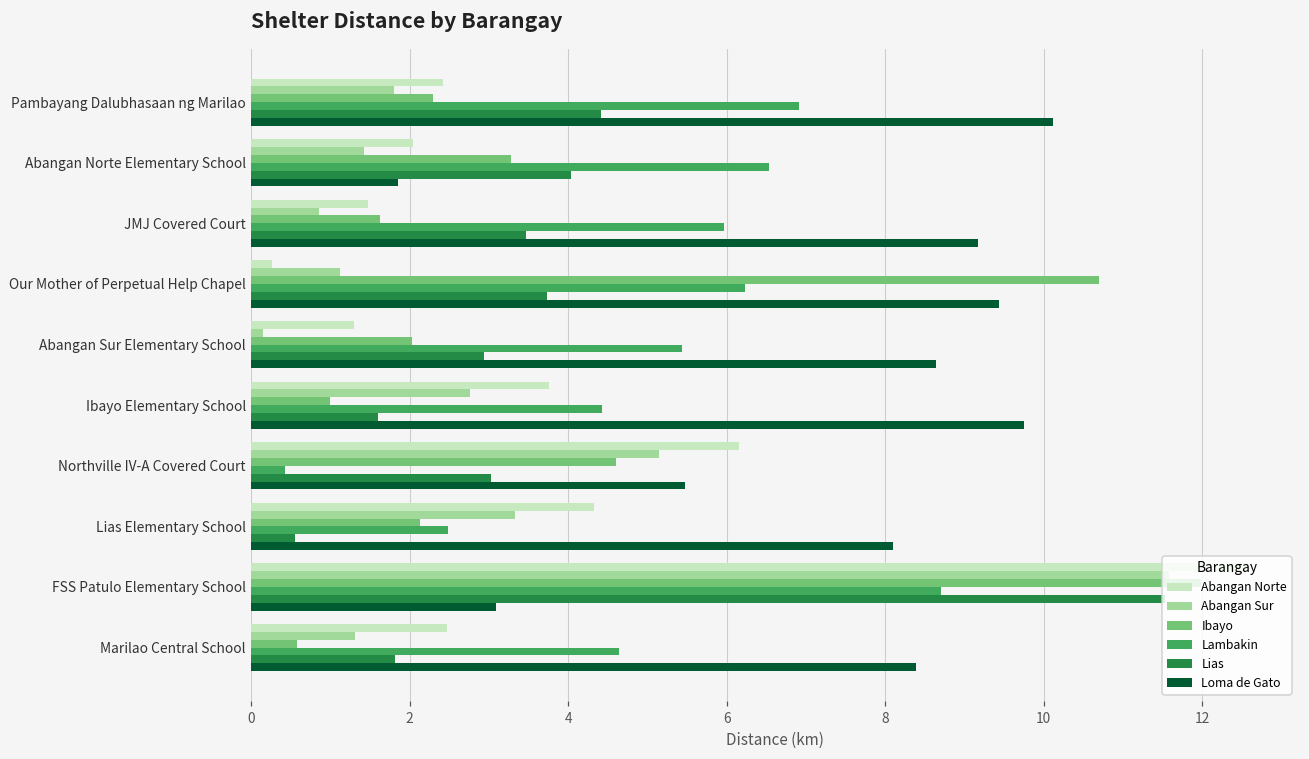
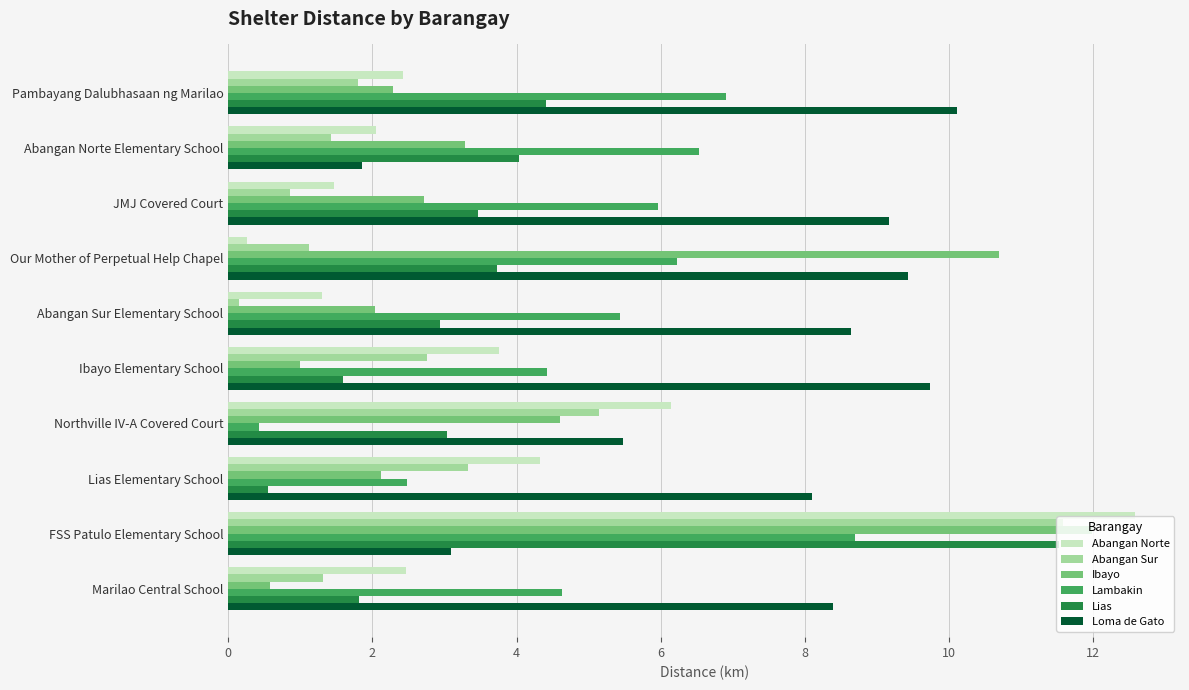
  {
    "Ibayo": {
      "Pambayang Dalubhasaan ng Marilao": 2.3,
      "Abangan Norte Elementary School": 3.3,
-     "JMJ Covered Court": 1.6,
+     "JMJ Covered Court": 2.7,
      "Our Mother of Perpetual Help Chapel": 10.7,
      "Abangan Sur Elementary School": 2.0,
      "Ibayo Elementary School": 1.0,
      "Northville IV-A Covered Court": 4.6,
      "Lias Elementary School": 2.1,
      "Marilao Central School": 0.6
    },
    "Loma de Gato": {
      "Pambayang Dalubhasaan ng Marilao": 10.1,
      "Abangan Norte Elementary School": 1.9,
      "JMJ Covered Court": 9.2,
      "Our Mother of Perpetual Help Chapel": 9.4,
      "Abangan Sur Elementary School": 8.6,
      "Ibayo Elementary School": 9.7,
      "Northville IV-A Covered Court": 5.5,
      "Lias Elementary School": 8.1,
      "FSS Patulo Elementary School": 3.1,
      "Marilao Central School": 8.4
    }
  }
